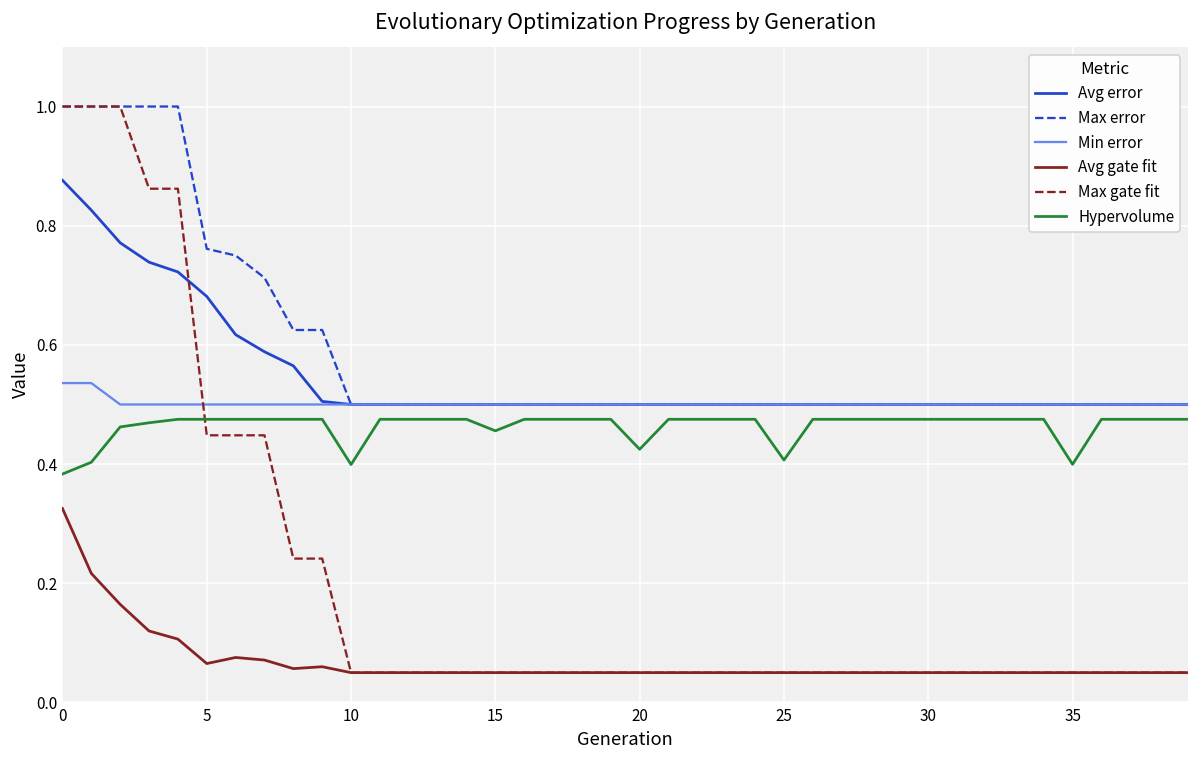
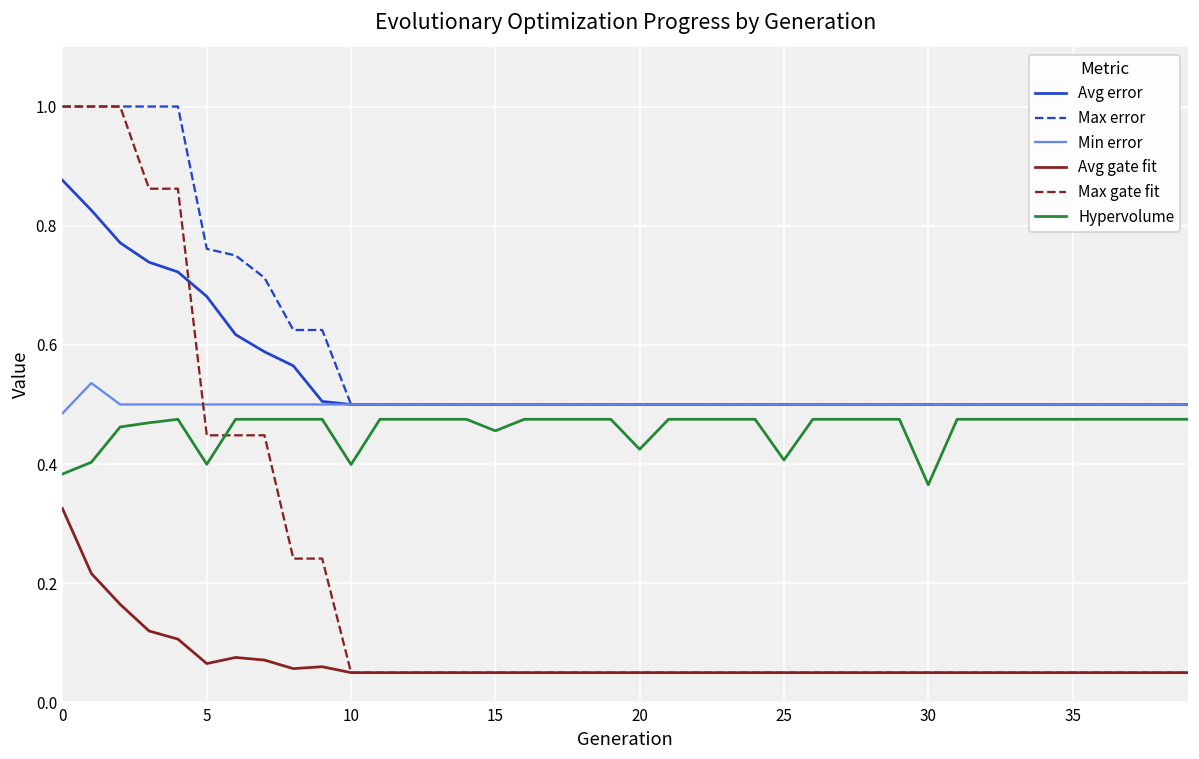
  {
    "Min error": {
-     "0": 0.54,
+     "0": 0.49,
      "5": 0.50
    },
    "Hypervolume": {
      "0": 0.38,
-     "5": 0.48,
+     "5": 0.40,
      "10": 0.40,
      "15": 0.46,
      "20": 0.42,
      "25": 0.41,
-     "30": 0.48,
-     "35": 0.40
+     "30": 0.37,
+     "35": 0.48
    }
  }
